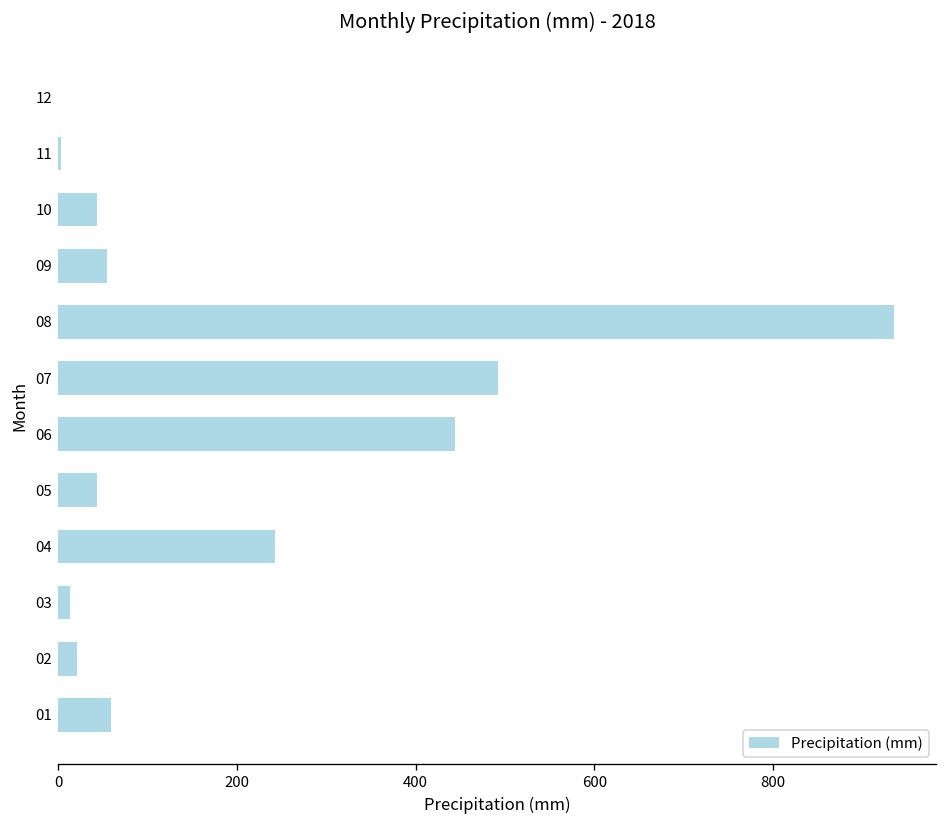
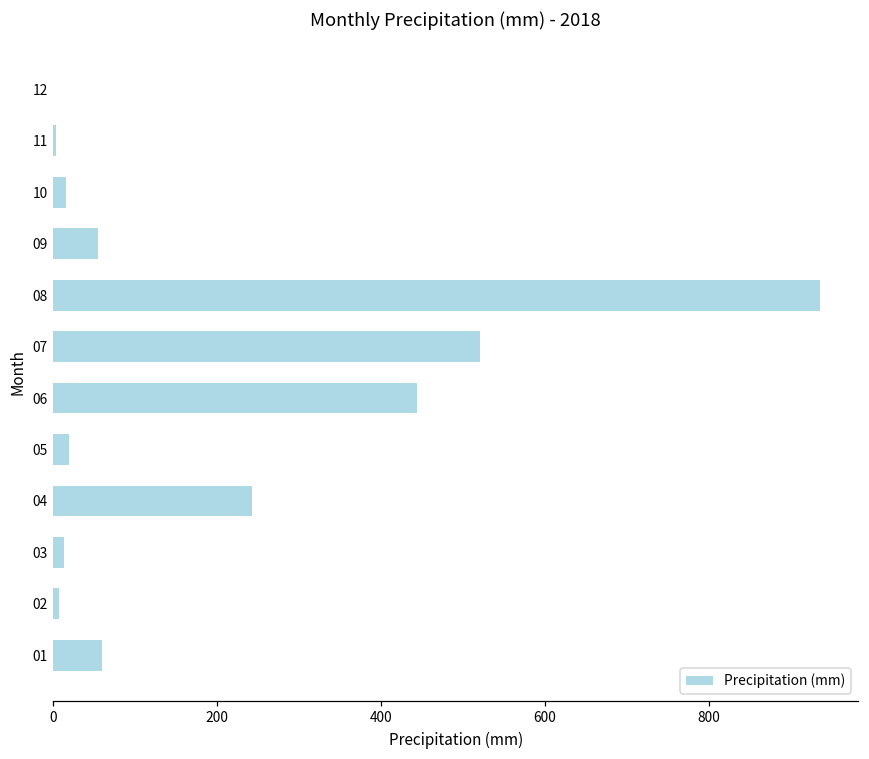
  {
    "12": 0,
-   "10": 40,
+   "10": 20,
    "09": 50,
    "08": 940,
-   "07": 490,
+   "07": 520,
    "06": 440,
-   "05": 40,
+   "05": 20,
    "04": 240,
    "03": 10,
-   "02": 20,
+   "02": 10,
    "01": 60
  }
